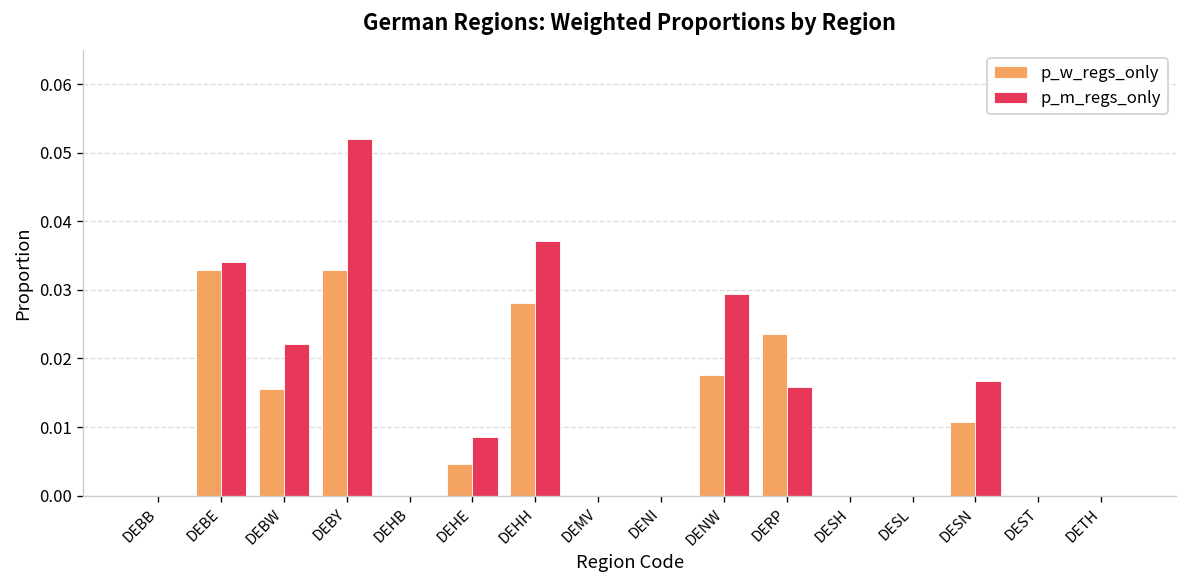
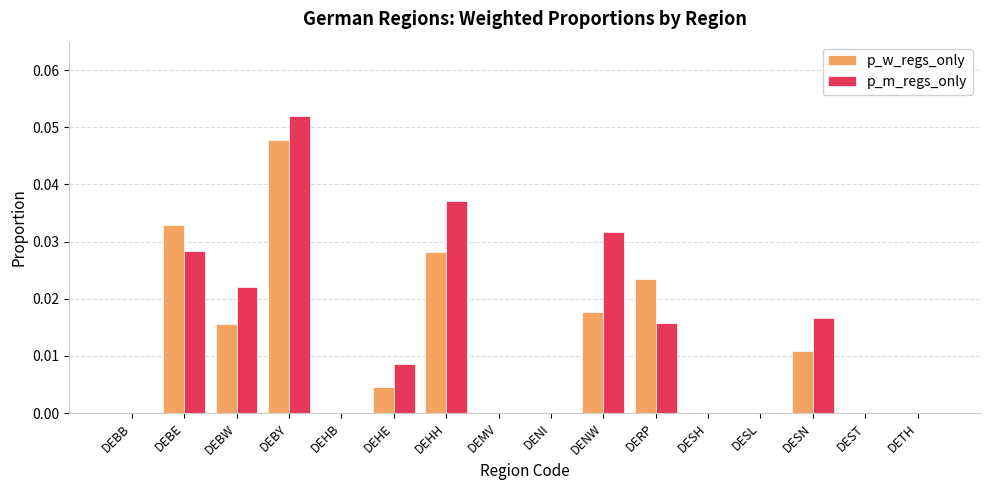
  {
    "p_w_regs_only": {
      "DEBB": 0.000,
      "DEBE": 0.033,
      "DEBW": 0.016,
-     "DEBY": 0.033,
+     "DEBY": 0.048,
      "DEHB": 0.000,
      "DEHE": 0.005,
      "DEHH": 0.028,
      "DEMV": 0.000,
      "DENI": 0.000,
      "DENW": 0.018,
      "DERP": 0.024,
      "DESH": 0.000,
      "DESL": 0.000,
      "DESN": 0.011,
      "DEST": 0.000,
      "DETH": 0.000
    },
    "p_m_regs_only": {
      "DEBB": 0.000,
-     "DEBE": 0.034,
+     "DEBE": 0.028,
      "DEBW": 0.022,
      "DEBY": 0.052,
      "DEHB": 0.000,
      "DEHE": 0.009,
      "DEHH": 0.037,
      "DEMV": 0.000,
      "DENI": 0.000,
-     "DENW": 0.029,
+     "DENW": 0.032,
      "DERP": 0.016,
      "DESH": 0.000,
      "DESL": 0.000,
      "DESN": 0.017,
      "DEST": 0.000,
      "DETH": 0.000
    }
  }
